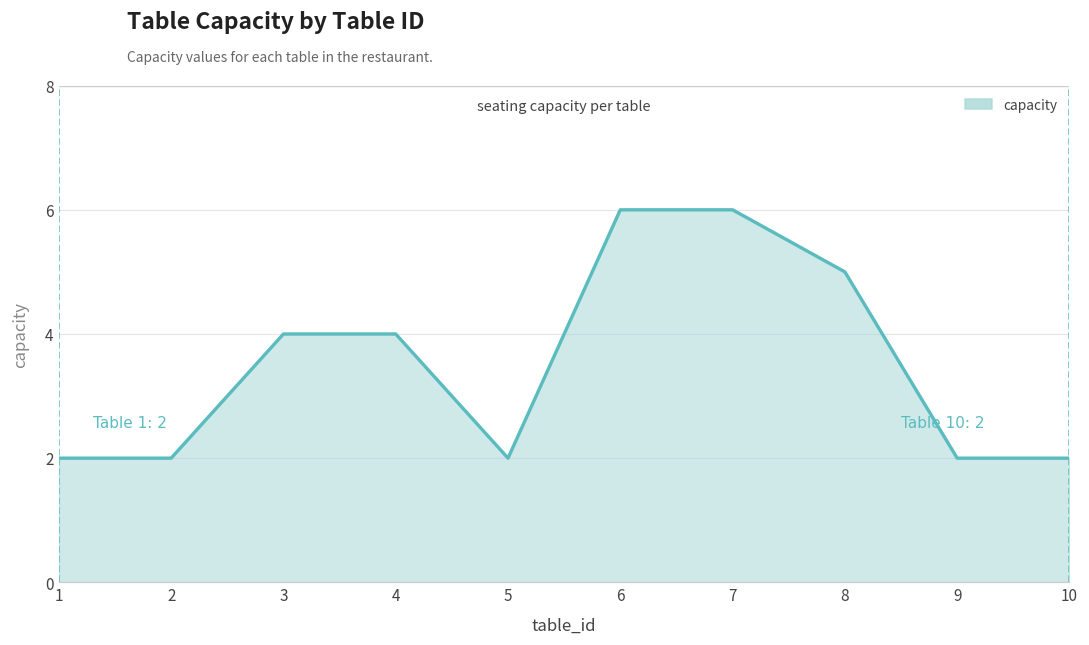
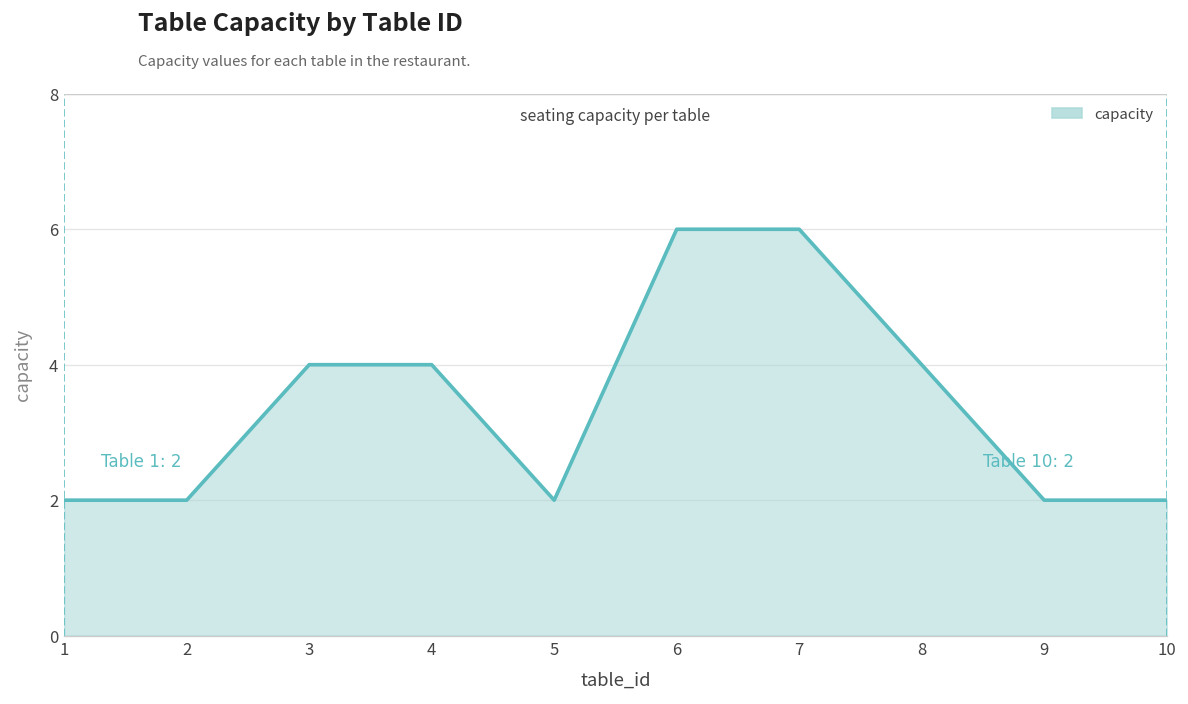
  {
    "1": 2,
    "2": 2,
    "3": 4,
    "4": 4,
    "5": 2,
    "6": 6,
    "7": 6,
-   "8": 5,
+   "8": 4,
    "10": 2
  }
